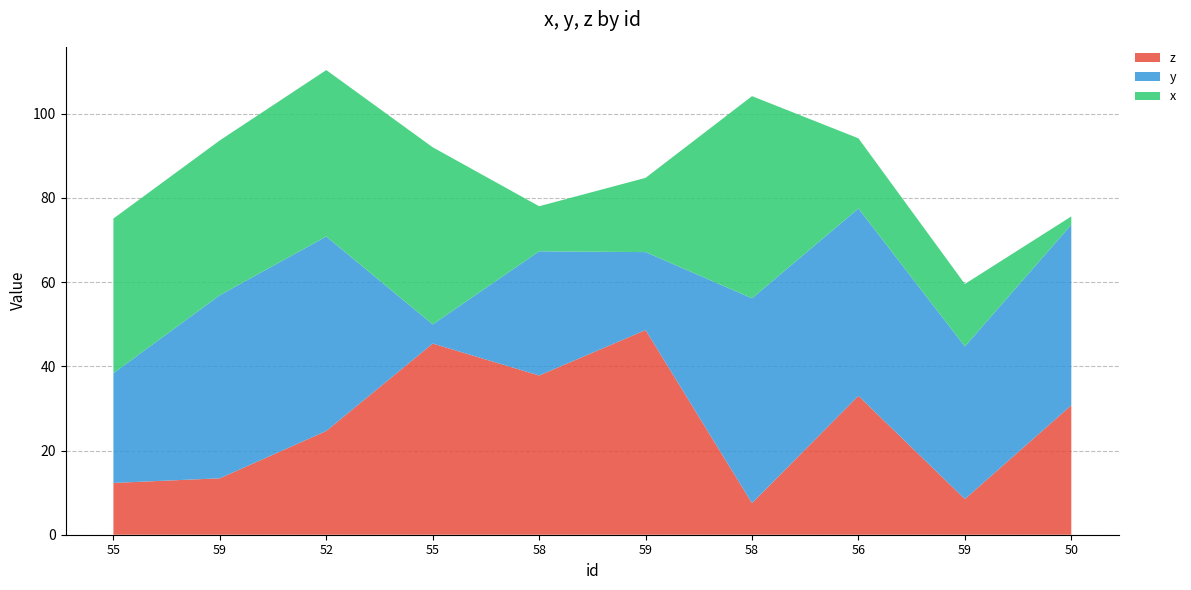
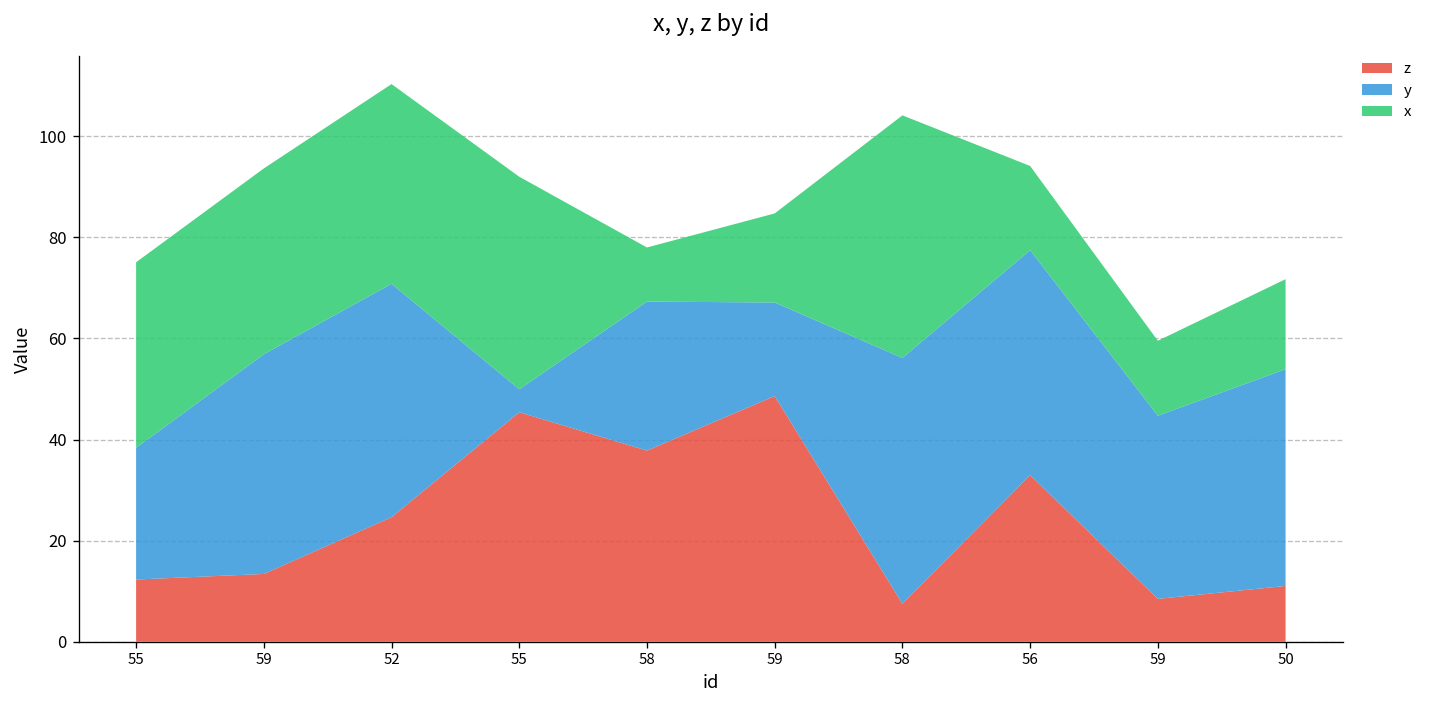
  {
    "z": {
      "52": 25,
      "56": 33,
-     "50": 31
+     "50": 11
    },
    "y": {
      "52": 46,
      "56": 44,
      "50": 43
    },
    "x": {
      "52": 40,
      "56": 17,
-     "50": 2
+     "50": 18
    }
  }
